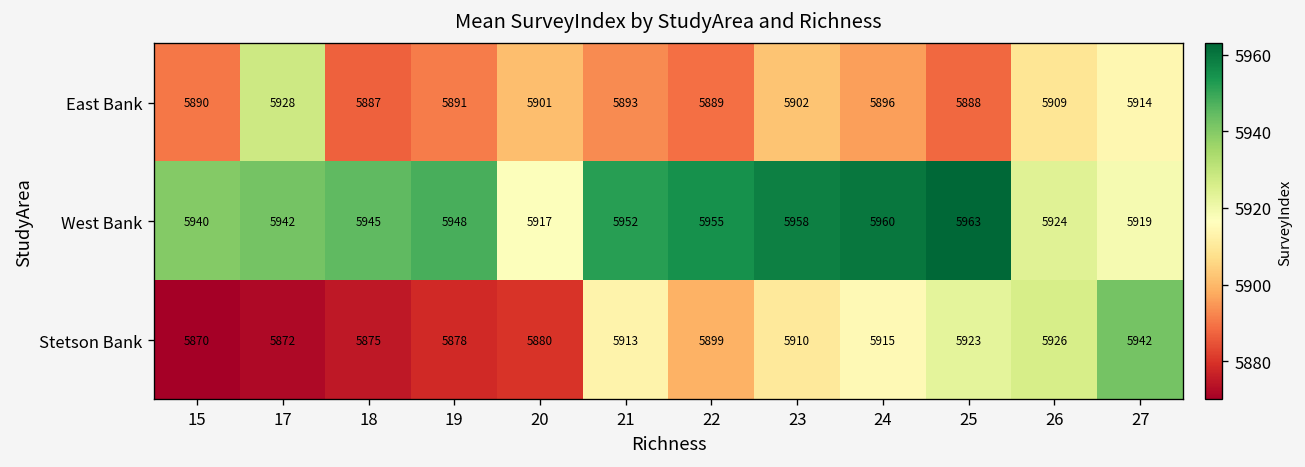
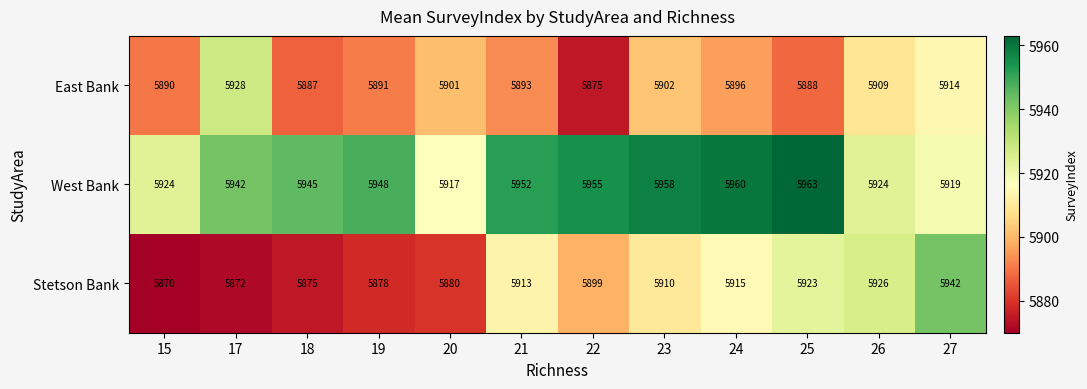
  {
    "East Bank": {
      "15": 5890,
      "17": 5928,
      "18": 5887,
      "19": 5891,
      "20": 5901,
      "21": 5893,
-     "22": 5889,
+     "22": 5875,
      "23": 5902,
      "24": 5896,
      "25": 5888,
      "26": 5909,
      "27": 5914
    },
    "West Bank": {
-     "15": 5940,
+     "15": 5924,
      "17": 5942,
      "18": 5945,
      "19": 5948,
      "20": 5917,
      "21": 5952,
      "22": 5955,
      "23": 5958,
      "24": 5960,
      "25": 5963,
      "26": 5924,
      "27": 5919
    },
    "Stetson Bank": {
      "15": 5870,
      "17": 5872,
      "18": 5875,
      "19": 5878,
      "20": 5880,
      "21": 5913,
      "22": 5899,
      "23": 5910,
      "24": 5915,
      "25": 5923,
      "26": 5926,
      "27": 5942
    }
  }
